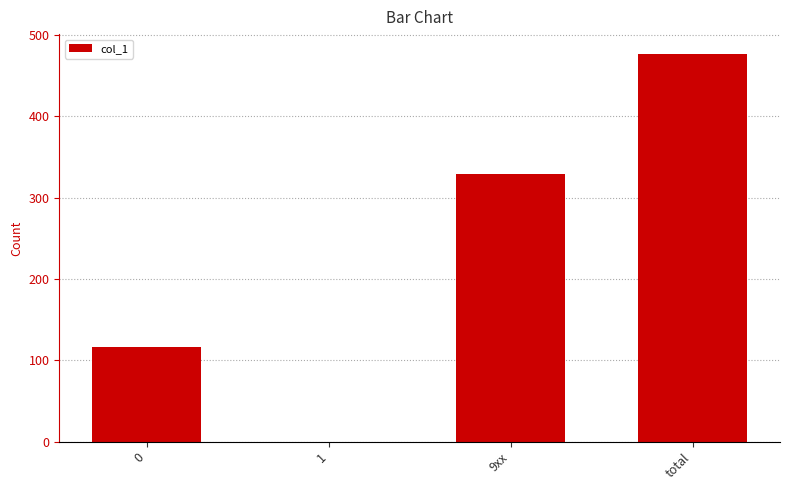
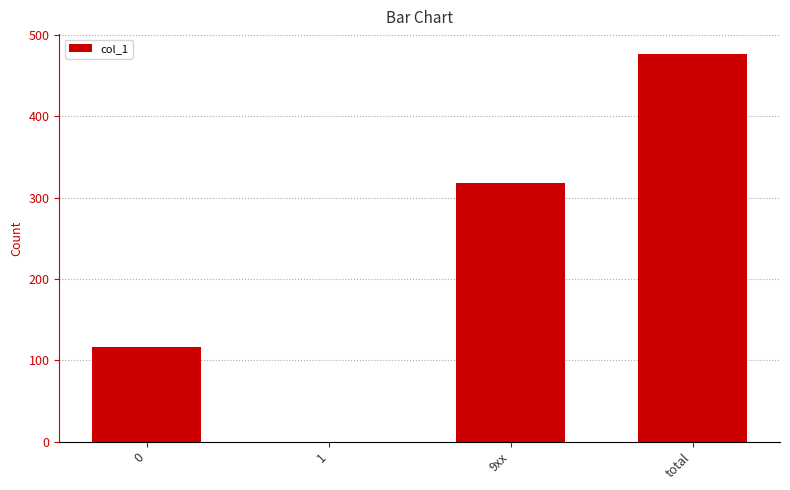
  {
    "0": 120,
    "1": 0,
-   "9xx": 330,
+   "9xx": 320,
    "total": 480
  }
